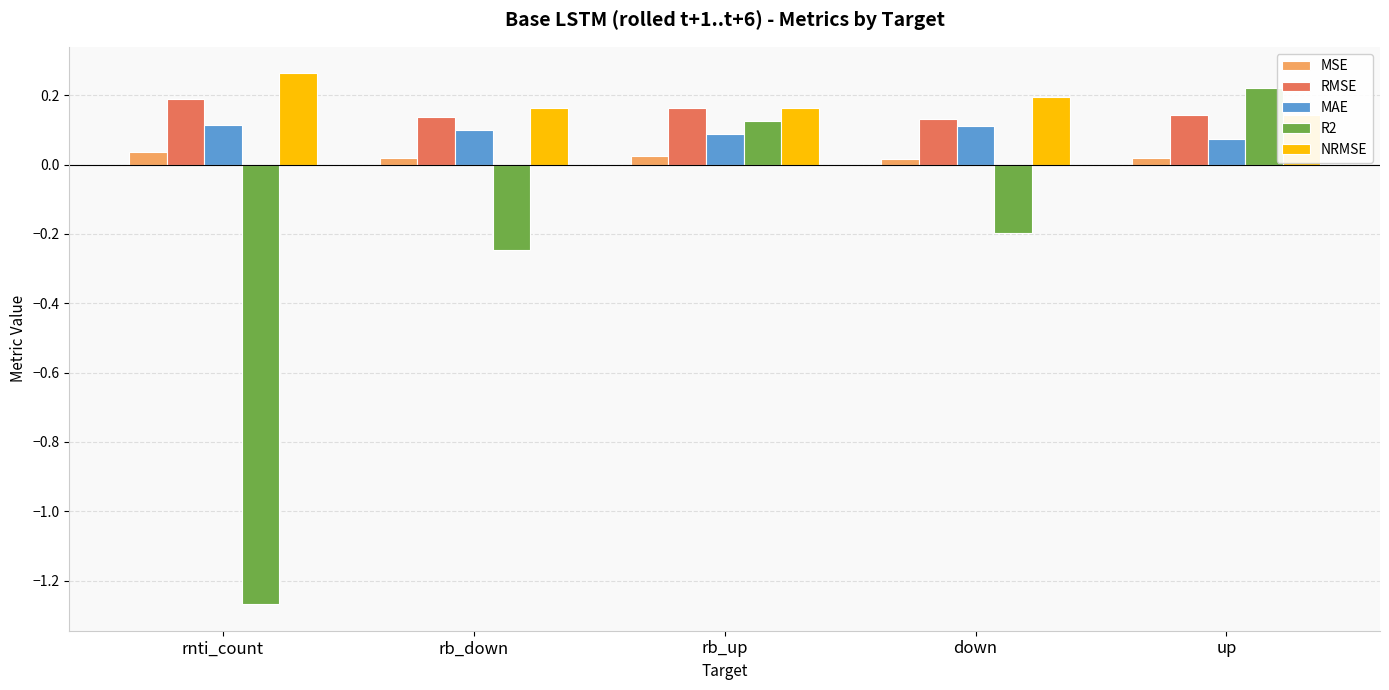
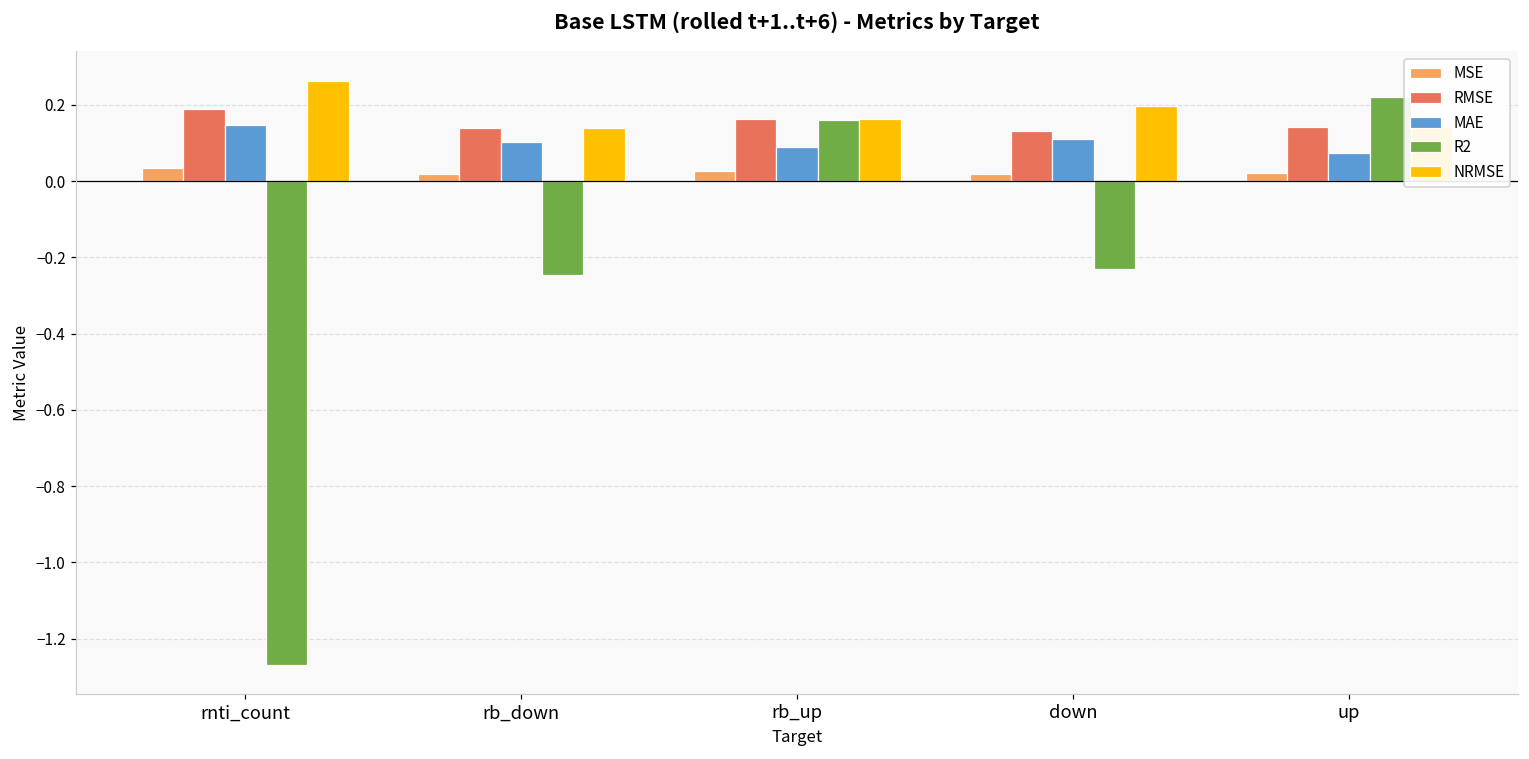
  {
    "MAE": {
-     "rnti_count": 0.11,
+     "rnti_count": 0.15,
      "rb_down": 0.10,
      "rb_up": 0.09,
      "down": 0.11,
      "up": 0.07
    },
    "R2": {
      "rnti_count": -1.27,
      "rb_down": -0.25,
-     "rb_up": 0.13,
-     "down": -0.20,
+     "rb_up": 0.16,
+     "down": -0.23,
      "up": 0.22
    },
    "NRMSE": {
      "rnti_count": 0.26,
-     "rb_down": 0.16,
+     "rb_down": 0.14,
      "rb_up": 0.16,
      "down": 0.20
    }
  }
